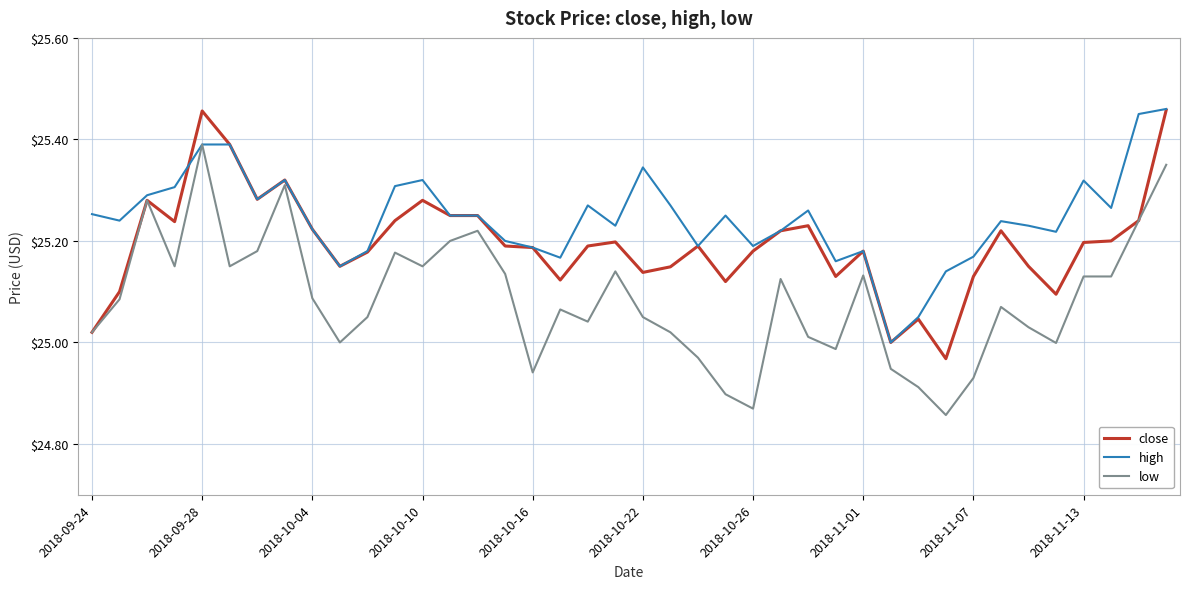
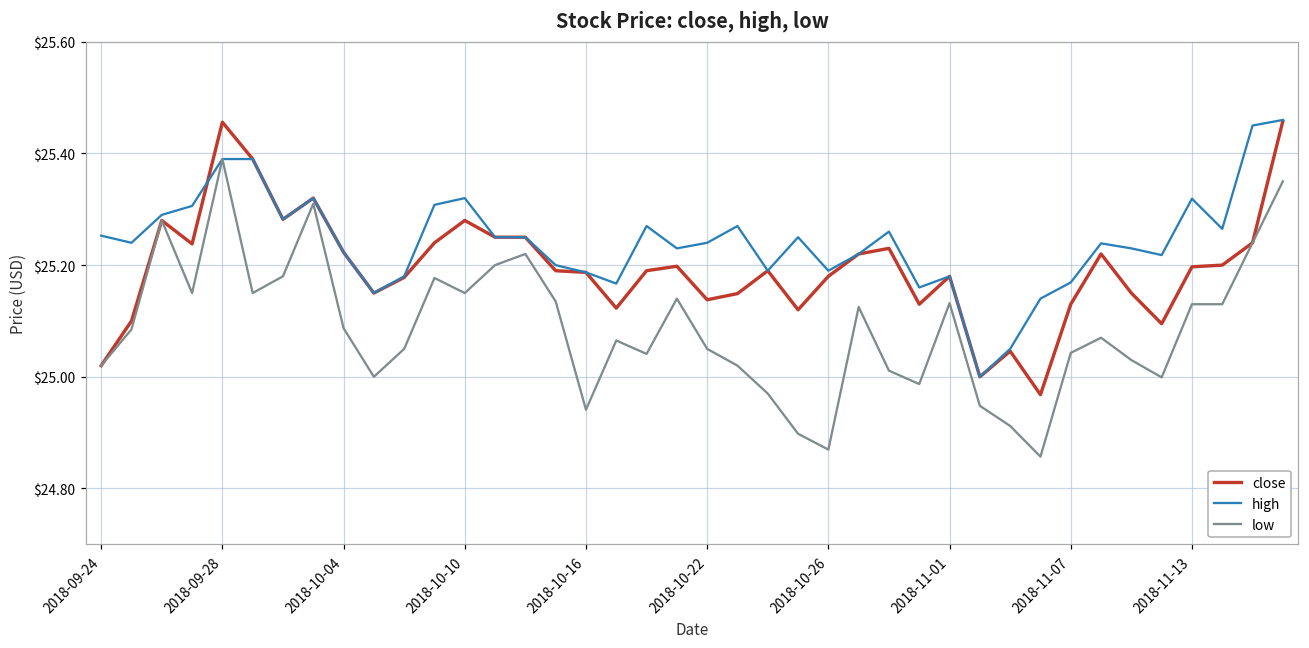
  {
    "close": {
      "2018-09-28": "$25.46",
      "2018-10-10": "$25.28",
      "2018-10-22": "$25.14",
      "2018-10-26": "$25.18",
      "2018-11-07": "$25.13",
      "2018-11-13": "$25.20"
    },
    "high": {
      "2018-09-24": "$25.25",
      "2018-10-10": "$25.32",
-     "2018-10-22": "$25.34",
+     "2018-10-22": "$25.24",
      "2018-10-26": "$25.19",
      "2018-11-07": "$25.17",
      "2018-11-13": "$25.32"
    },
    "low": {
      "2018-10-04": "$25.09",
      "2018-10-10": "$25.15",
      "2018-10-16": "$24.94",
      "2018-10-22": "$25.05",
      "2018-10-26": "$24.87",
      "2018-11-01": "$25.13",
-     "2018-11-07": "$24.93",
+     "2018-11-07": "$25.04",
      "2018-11-13": "$25.13"
    }
  }
